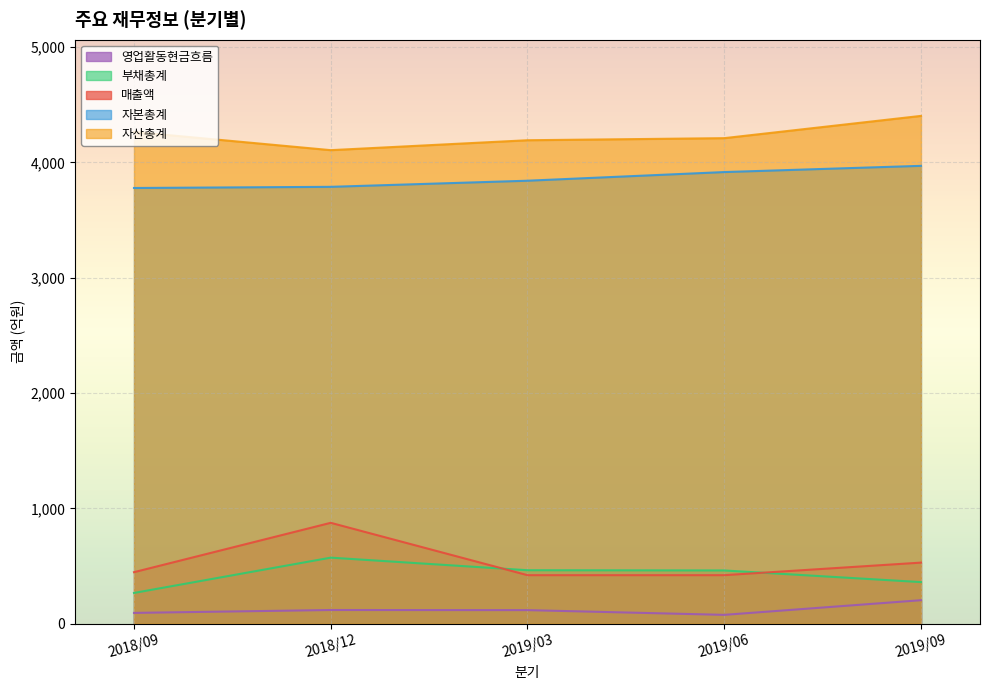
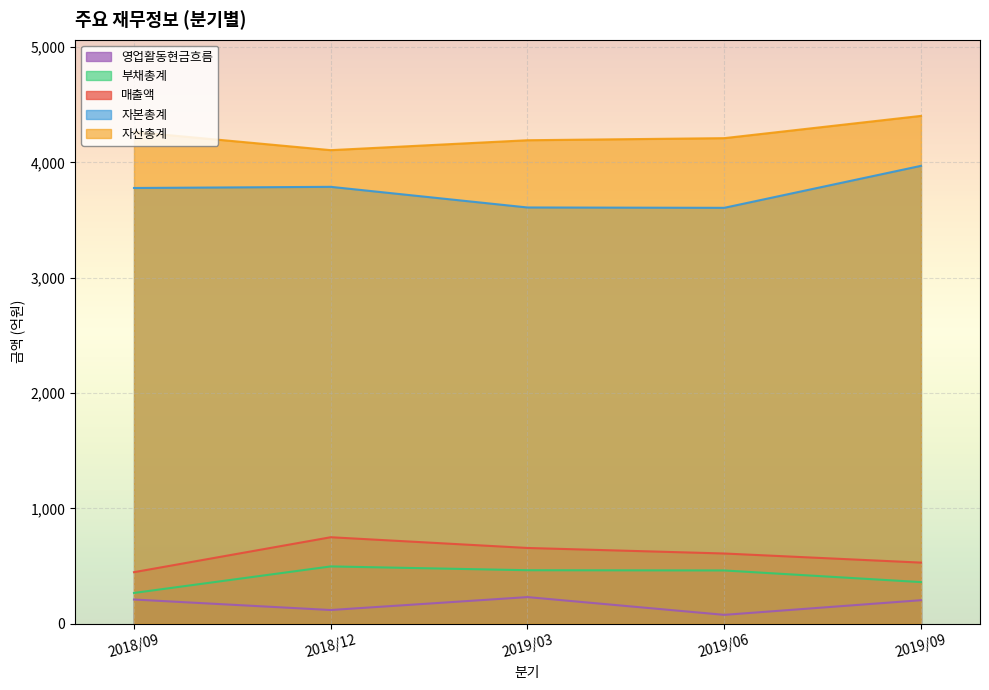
  {
    "영업활동현금흐름": {
-     "2018/09": "90",
+     "2018/09": "210",
      "2018/12": "120",
-     "2019/03": "120",
+     "2019/03": "230",
      "2019/06": "80",
      "2019/09": "200"
    },
    "부채총계": {
      "2018/09": "270",
-     "2018/12": "570",
+     "2018/12": "500",
      "2019/03": "460",
      "2019/06": "460",
      "2019/09": "360"
    },
    "매출액": {
      "2018/09": "450",
-     "2018/12": "880",
-     "2019/03": "420",
-     "2019/06": "420",
+     "2018/12": "750",
+     "2019/03": "660",
+     "2019/06": "610",
      "2019/09": "530"
    },
    "자본총계": {
      "2018/09": "3,780",
      "2018/12": "3,790",
-     "2019/03": "3,840",
-     "2019/06": "3,920",
+     "2019/03": "3,610",
+     "2019/06": "3,610",
      "2019/09": "3,970"
    },
    "자산총계": {
      "2018/12": "4,110",
      "2019/03": "4,190",
      "2019/06": "4,210",
      "2019/09": "4,400"
    }
  }
